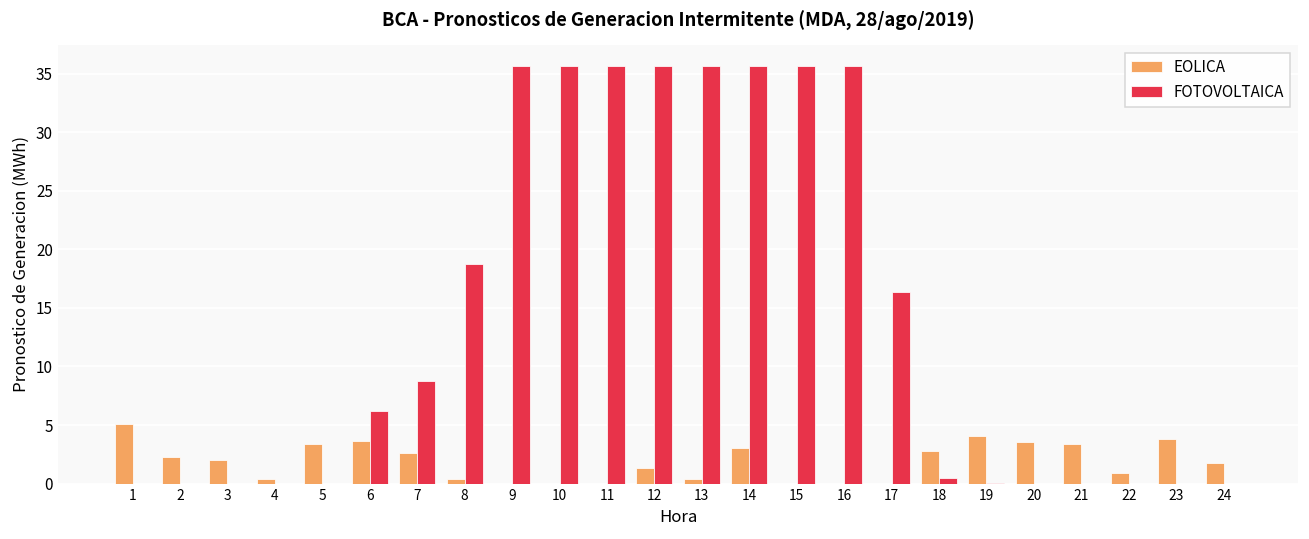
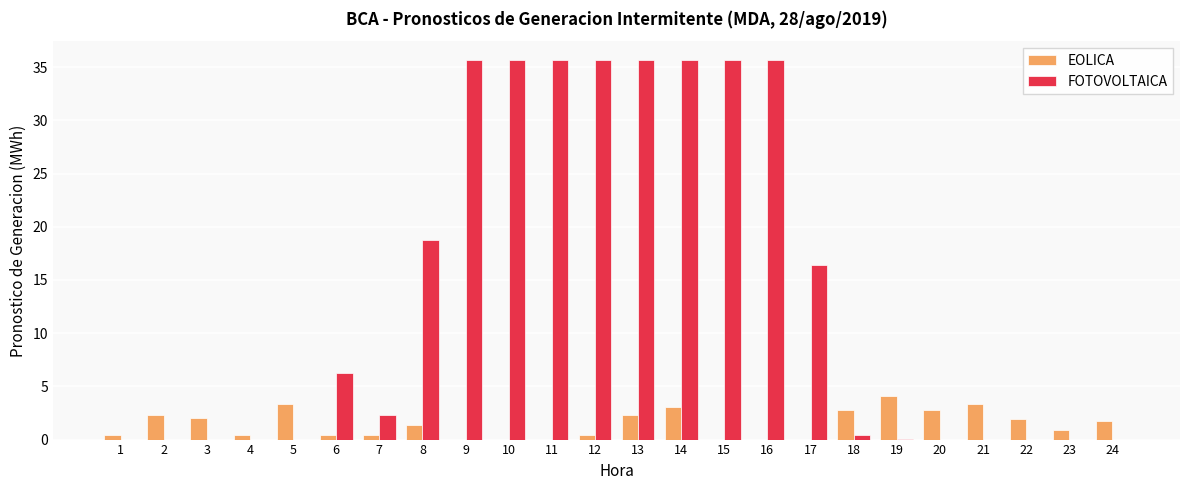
  {
    "EOLICA": {
-     "1": 5.1,
+     "1": 0.4,
      "2": 2.3,
      "3": 2.0,
      "4": 0.4,
      "5": 3.3,
-     "6": 3.6,
-     "7": 2.6,
-     "8": 0.4,
+     "6": 0.4,
+     "7": 0.4,
+     "8": 1.4,
      "9": 0.0,
      "10": 0.0,
      "11": 0.0,
-     "12": 1.3,
-     "13": 0.4,
+     "12": 0.4,
+     "13": 2.3,
      "14": 3.1,
      "15": 0.0,
      "16": 0.0,
      "17": 0.0,
      "18": 2.8,
      "19": 4.1,
-     "20": 3.6,
+     "20": 2.8,
      "21": 3.4,
-     "22": 0.9,
-     "23": 3.8,
+     "22": 1.9,
+     "23": 0.9,
      "24": 1.7
    },
    "FOTOVOLTAICA": {
      "1": 0.0,
      "2": 0.0,
      "3": 0.0,
      "4": 0.0,
      "5": 0.0,
      "6": 6.2,
-     "7": 8.7,
+     "7": 2.3,
      "8": 18.7,
      "9": 35.7,
      "10": 35.7,
      "11": 35.7,
      "12": 35.7,
      "13": 35.7,
      "14": 35.7,
      "15": 35.7,
      "16": 35.7,
      "17": 16.4,
      "18": 0.5,
      "20": 0.0,
      "21": 0.0,
      "22": 0.0,
      "23": 0.0,
      "24": 0.0
    }
  }
